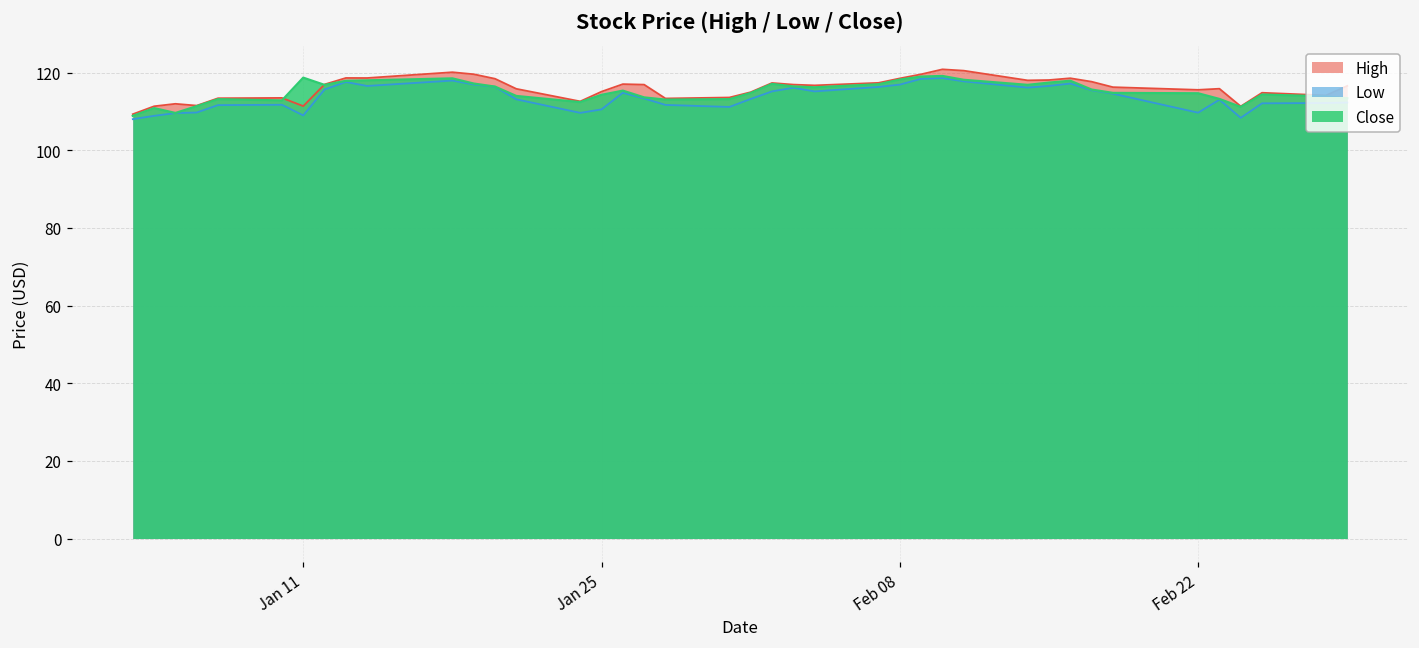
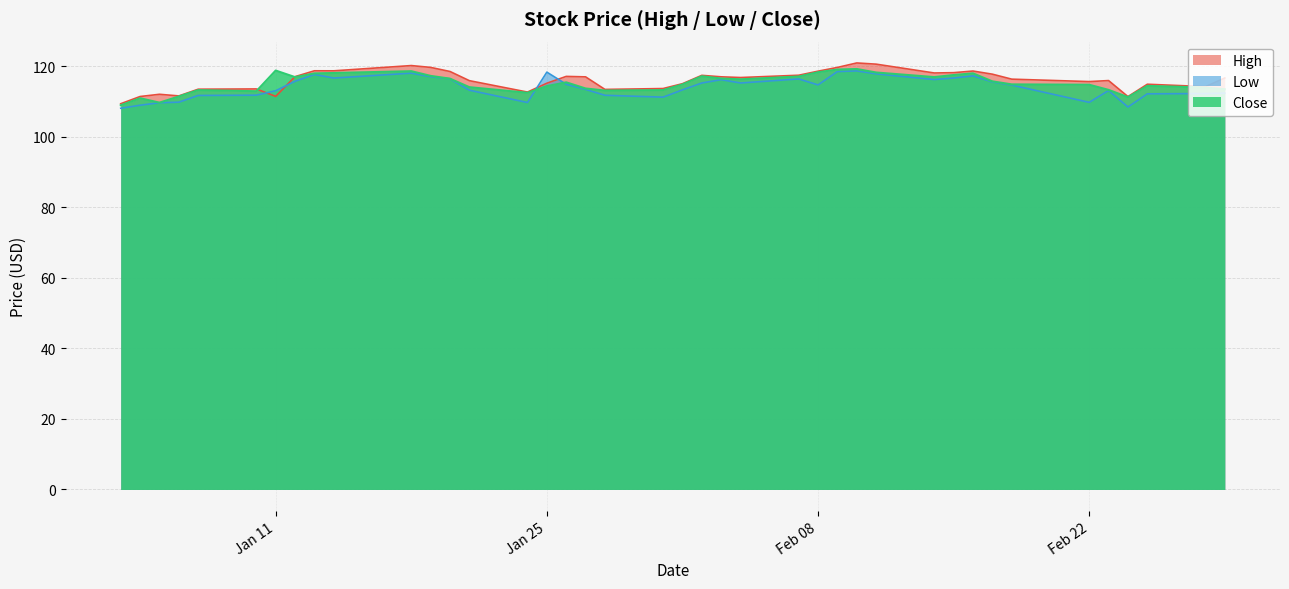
  {
    "High": {
      "Jan 11": 111,
      "Jan 25": 115,
      "Feb 22": 116
    },
    "Low": {
-     "Jan 11": 109,
-     "Jan 25": 111,
-     "Feb 08": 117,
+     "Jan 11": 113,
+     "Jan 25": 118,
+     "Feb 08": 115,
      "Feb 22": 110
    },
    "Close": {
      "Jan 11": 119,
      "Jan 25": 114,
      "Feb 22": 115
    }
  }
